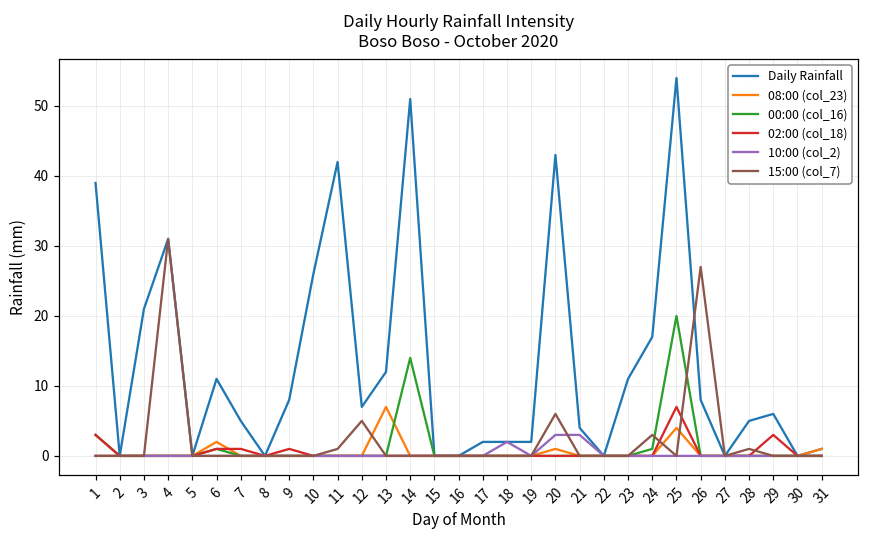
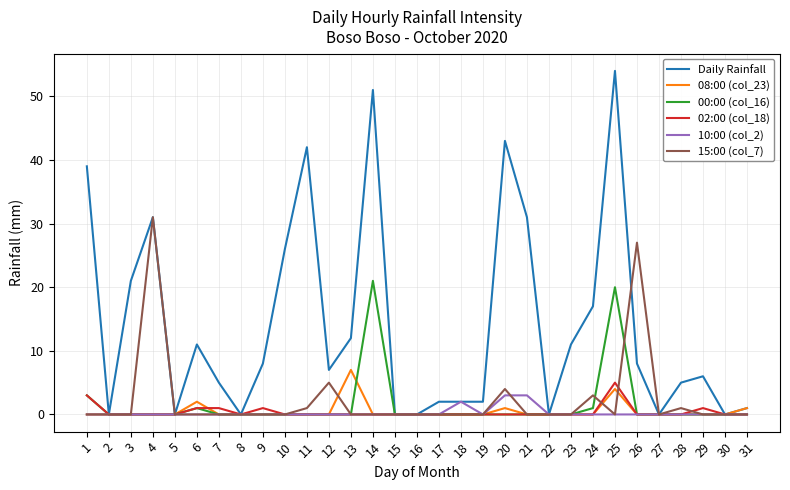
  {
    "Daily Rainfall": {
      "1": 39,
      "3": 21,
      "6": 11,
      "7": 5,
      "9": 8,
      "10": 26,
      "11": 42,
      "12": 7,
      "13": 12,
      "14": 51,
      "17": 2,
      "19": 2,
      "20": 43,
-     "21": 4,
+     "21": 31,
      "23": 11,
      "24": 17,
      "25": 54,
      "26": 8,
      "28": 5,
      "29": 6
    },
    "08:00 (col_23)": {
      "6": 2,
      "13": 7,
      "20": 1,
      "25": 4
    },
    "00:00 (col_16)": {
-     "14": 14,
+     "14": 21,
      "24": 1,
      "25": 20
    },
    "02:00 (col_18)": {
      "7": 1,
      "9": 1,
-     "25": 7,
-     "29": 3
+     "25": 5,
+     "29": 1
    },
    "10:00 (col_2)": {
      "20": 3,
      "21": 3
    },
    "15:00 (col_7)": {
      "11": 1,
      "12": 5,
-     "20": 6,
+     "20": 4,
      "24": 3,
      "26": 27,
      "28": 1
    }
  }
